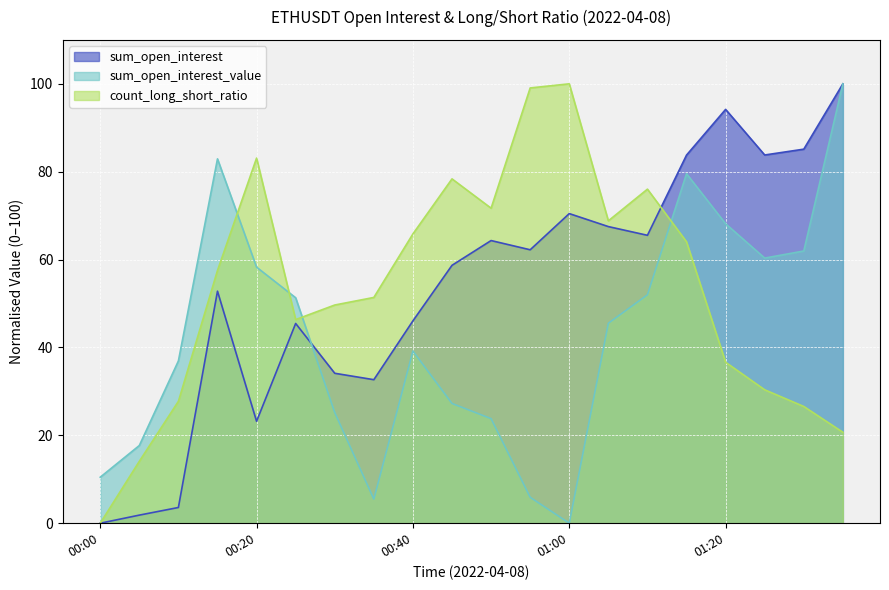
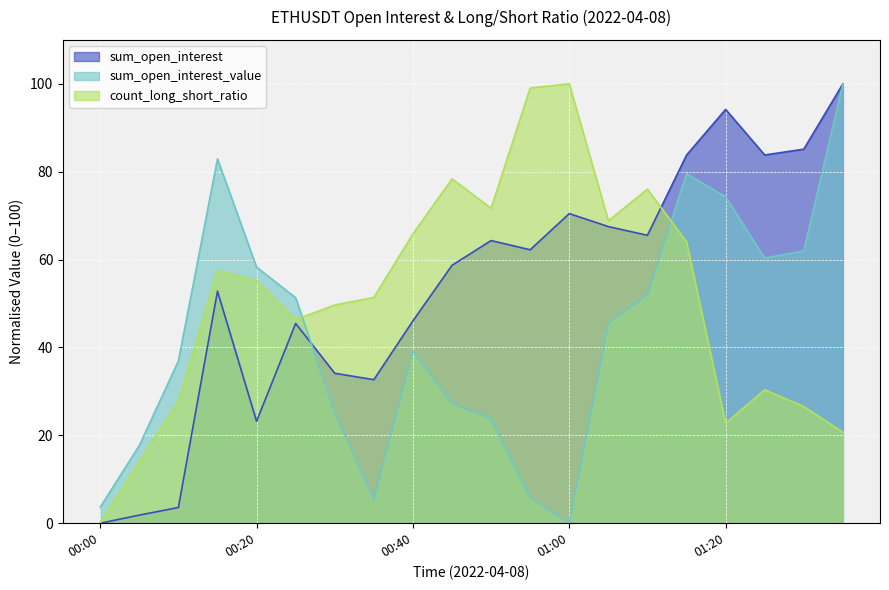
  {
    "sum_open_interest": {
      "00:20": 23,
      "00:40": 46,
      "01:00": 70,
      "01:20": 94
    },
    "sum_open_interest_value": {
-     "00:00": 10,
+     "00:00": 4,
      "00:20": 58,
      "00:40": 39,
      "01:00": 0,
-     "01:20": 68
+     "01:20": 74
    },
    "count_long_short_ratio": {
-     "00:20": 83,
+     "00:20": 55,
      "00:40": 66,
      "01:00": 100,
-     "01:20": 37
+     "01:20": 23
    }
  }
